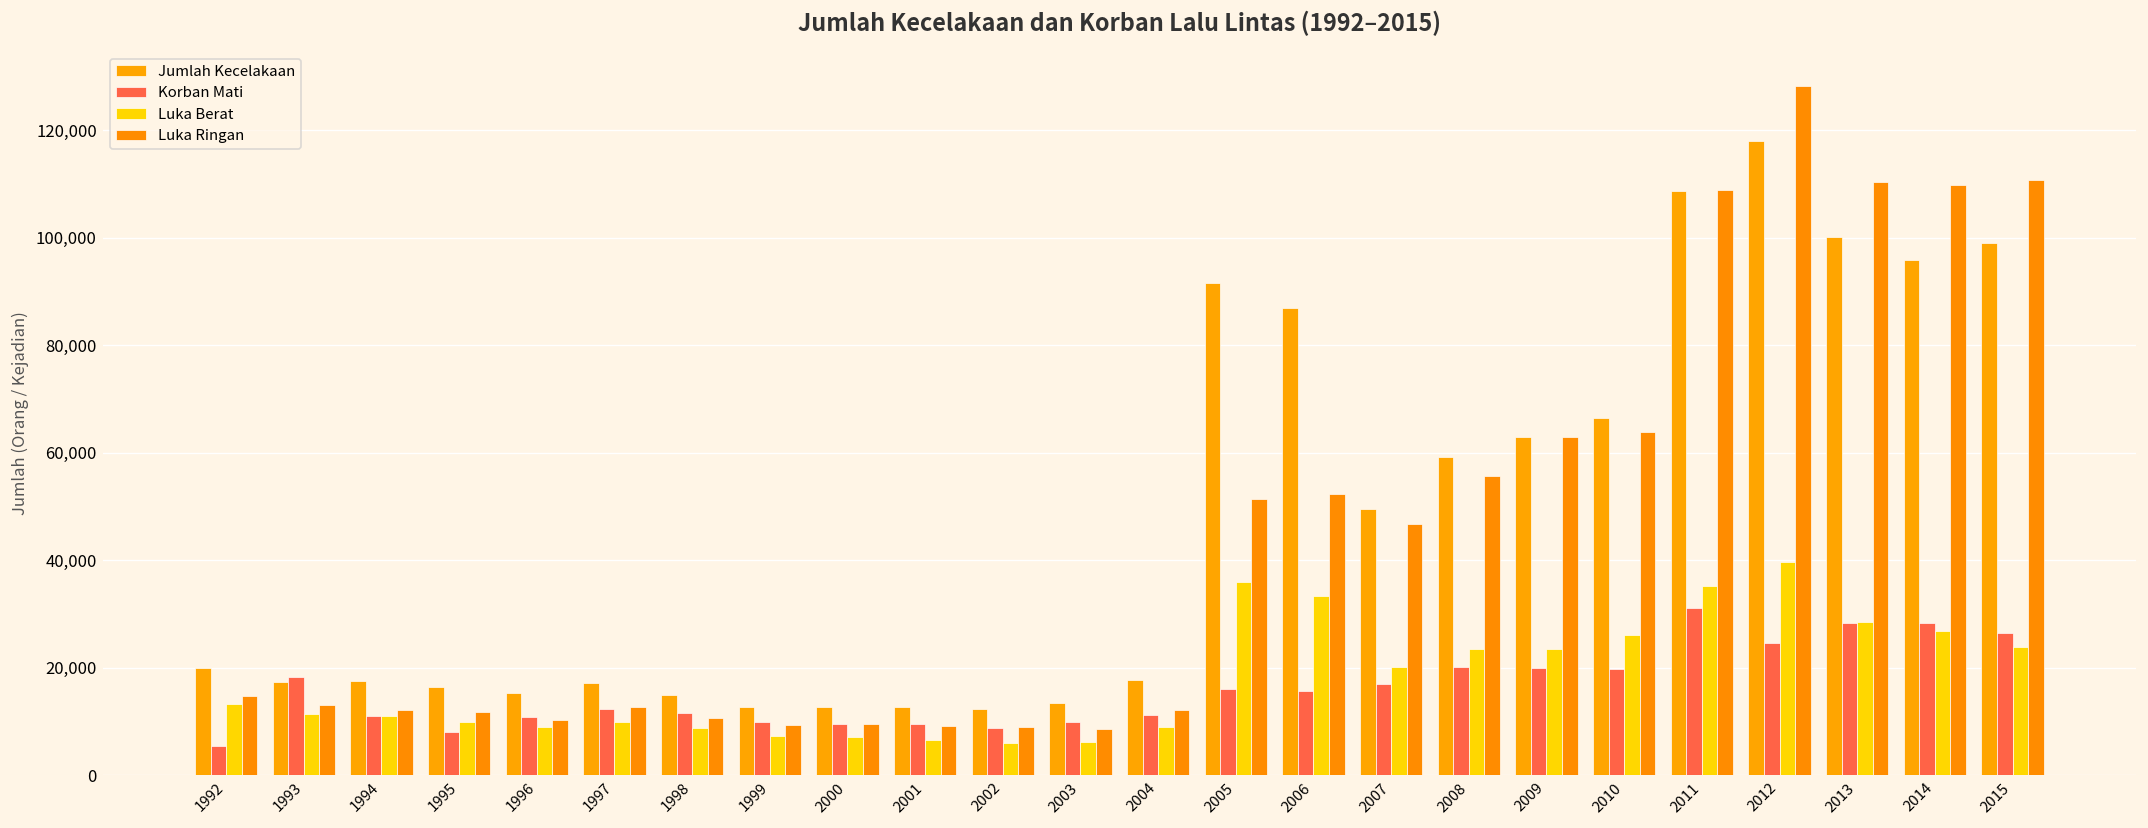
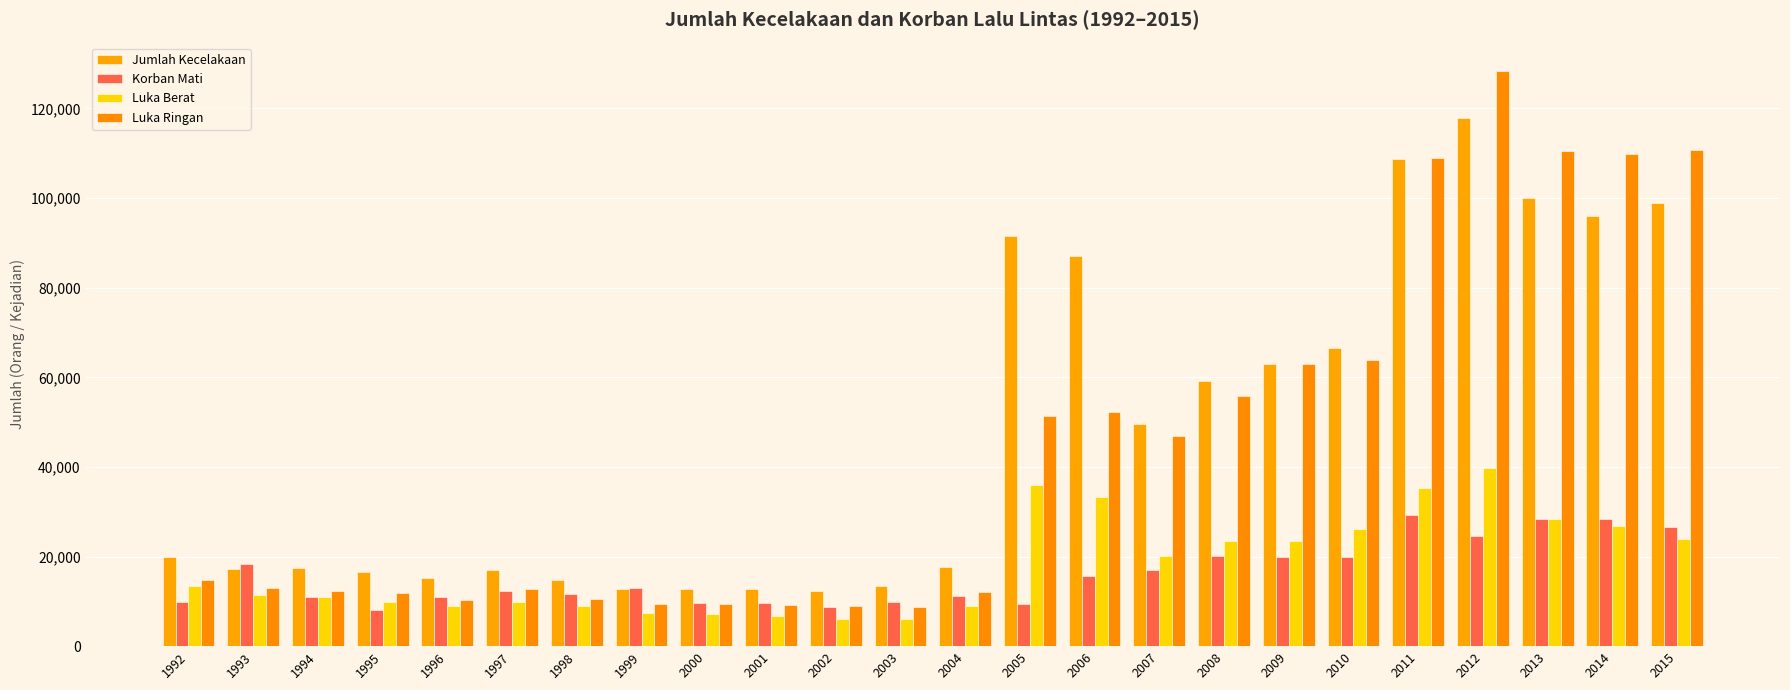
  {
    "Korban Mati": {
-     "1992": "5,000",
+     "1992": "10,000",
      "1993": "18,000",
      "1994": "11,000",
      "1995": "8,000",
      "1996": "11,000",
      "1997": "12,000",
      "1998": "12,000",
-     "1999": "10,000",
+     "1999": "13,000",
      "2000": "10,000",
      "2001": "10,000",
      "2002": "9,000",
      "2003": "10,000",
      "2004": "11,000",
-     "2005": "16,000",
+     "2005": "9,000",
      "2006": "16,000",
      "2007": "17,000",
      "2008": "20,000",
      "2009": "20,000",
      "2010": "20,000",
-     "2011": "31,000",
+     "2011": "29,000",
      "2012": "25,000",
      "2013": "28,000",
      "2014": "28,000",
      "2015": "26,000"
    }
  }
